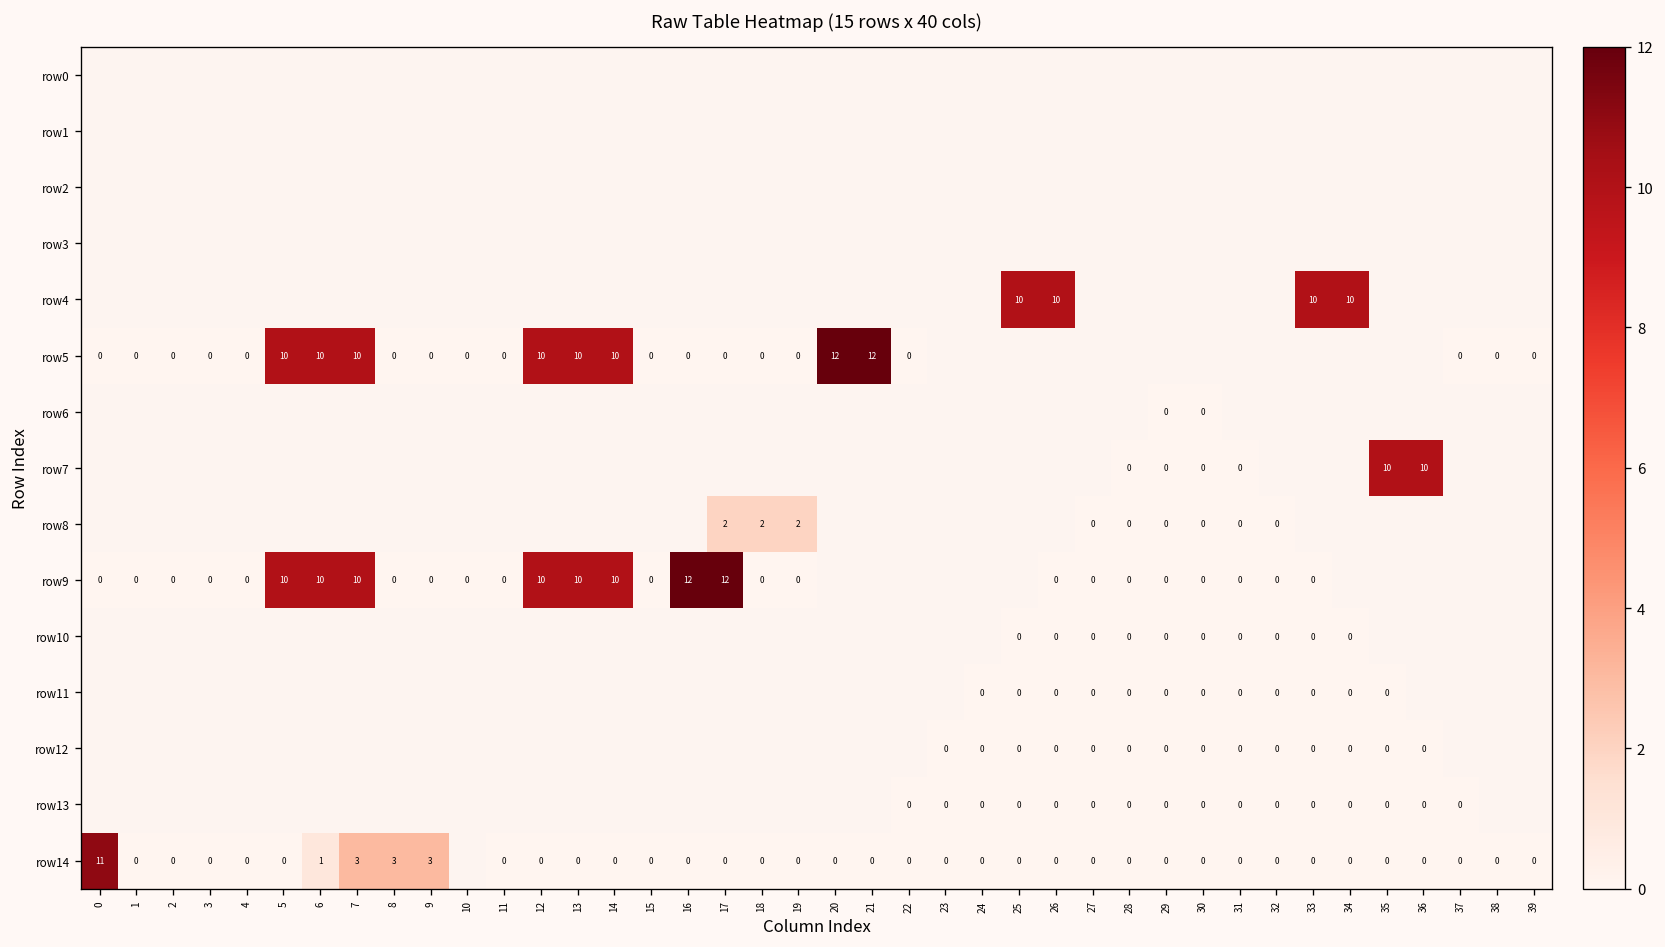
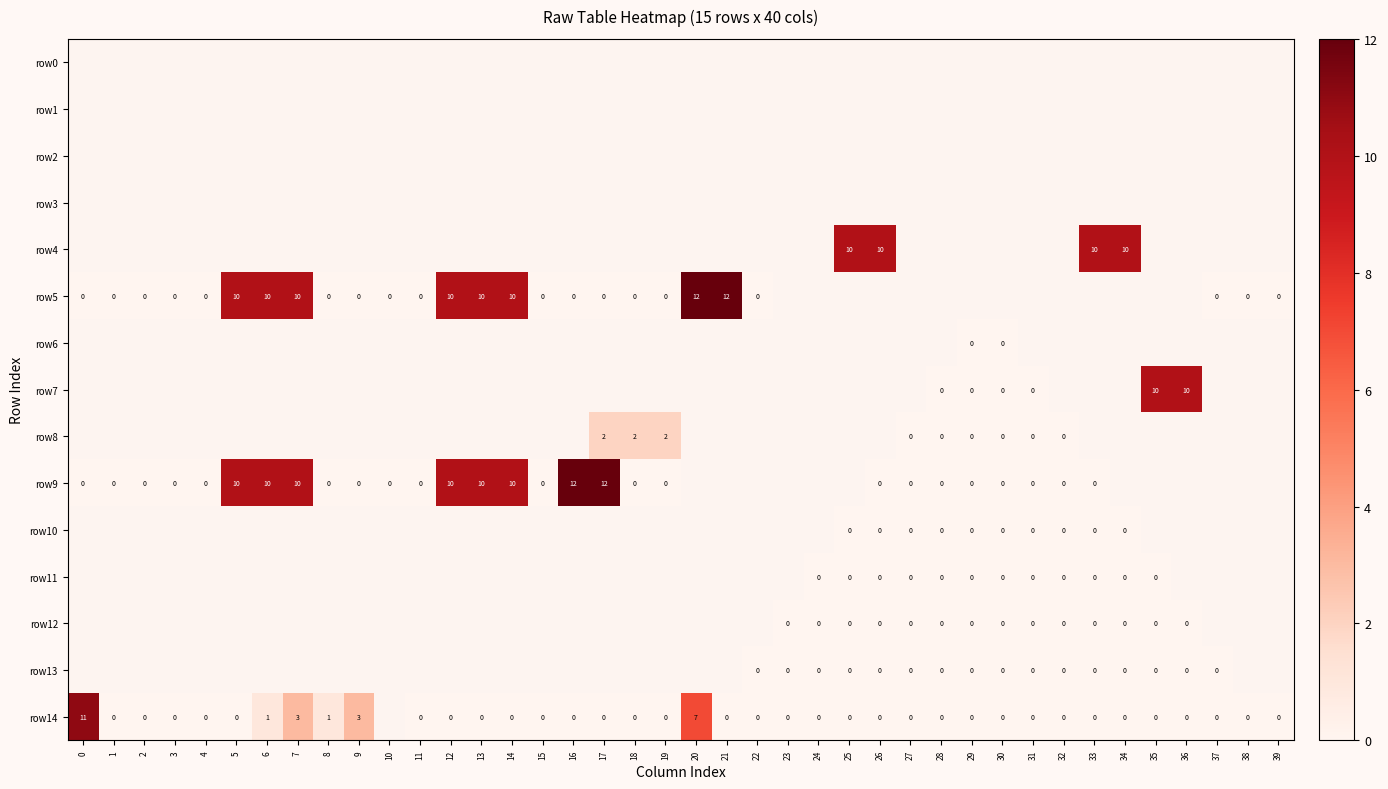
  {
    "row4": {
      "25": 10,
      "26": 10,
      "33": 10,
      "34": 10
    },
    "row5": {
      "0": 0,
      "1": 0,
      "2": 0,
      "3": 0,
      "4": 0,
      "5": 10,
      "6": 10,
      "7": 10,
      "8": 0,
      "9": 0,
      "10": 0,
      "11": 0,
      "12": 10,
      "13": 10,
      "14": 10,
      "15": 0,
      "16": 0,
      "17": 0,
      "18": 0,
      "19": 0,
      "20": 12,
      "21": 12,
      "22": 0,
      "37": 0,
      "38": 0,
      "39": 0
    },
    "row6": {
      "29": 0,
      "30": 0
    },
    "row7": {
      "28": 0,
      "29": 0,
      "30": 0,
      "31": 0,
      "35": 10,
      "36": 10
    },
    "row8": {
      "17": 2,
      "18": 2,
      "19": 2,
      "27": 0,
      "28": 0,
      "29": 0,
      "30": 0,
      "31": 0,
      "32": 0
    },
    "row9": {
      "0": 0,
      "1": 0,
      "2": 0,
      "3": 0,
      "4": 0,
      "5": 10,
      "6": 10,
      "7": 10,
      "8": 0,
      "9": 0,
      "10": 0,
      "11": 0,
      "12": 10,
      "13": 10,
      "14": 10,
      "15": 0,
      "16": 12,
      "17": 12,
      "18": 0,
      "19": 0,
      "26": 0,
      "27": 0,
      "28": 0,
      "29": 0,
      "30": 0,
      "31": 0,
      "32": 0,
      "33": 0
    },
    "row10": {
      "25": 0,
      "26": 0,
      "27": 0,
      "28": 0,
      "29": 0,
      "30": 0,
      "31": 0,
      "32": 0,
      "33": 0,
      "34": 0
    },
    "row11": {
      "24": 0,
      "25": 0,
      "26": 0,
      "27": 0,
      "28": 0,
      "29": 0,
      "30": 0,
      "31": 0,
      "32": 0,
      "33": 0,
      "34": 0,
      "35": 0
    },
    "row12": {
      "23": 0,
      "24": 0,
      "25": 0,
      "26": 0,
      "27": 0,
      "28": 0,
      "29": 0,
      "30": 0,
      "31": 0,
      "32": 0,
      "33": 0,
      "34": 0,
      "35": 0,
      "36": 0
    },
    "row13": {
      "22": 0,
      "23": 0,
      "24": 0,
      "25": 0,
      "26": 0,
      "27": 0,
      "28": 0,
      "29": 0,
      "30": 0,
      "31": 0,
      "32": 0,
      "33": 0,
      "34": 0,
      "35": 0,
      "36": 0,
      "37": 0
    },
    "row14": {
      "0": 11,
      "1": 0,
      "2": 0,
      "3": 0,
      "4": 0,
      "5": 0,
      "6": 1,
      "7": 3,
-     "8": 3,
+     "8": 1,
      "9": 3,
      "11": 0,
      "12": 0,
      "13": 0,
      "14": 0,
      "15": 0,
      "16": 0,
      "17": 0,
      "18": 0,
      "19": 0,
-     "20": 0,
+     "20": 7,
      "21": 0,
      "22": 0,
      "23": 0,
      "24": 0,
      "25": 0,
      "26": 0,
      "27": 0,
      "28": 0,
      "29": 0,
      "30": 0,
      "31": 0,
      "32": 0,
      "33": 0,
      "34": 0,
      "35": 0,
      "36": 0,
      "37": 0,
      "38": 0,
      "39": 0
    }
  }
